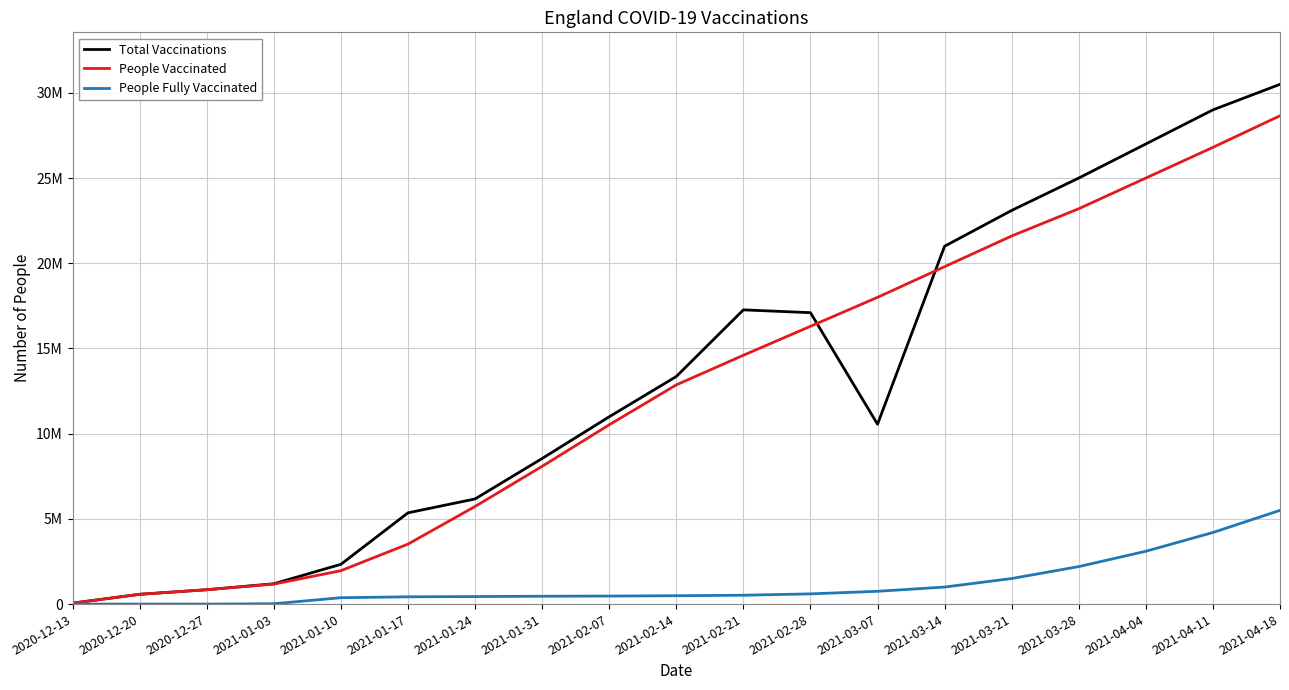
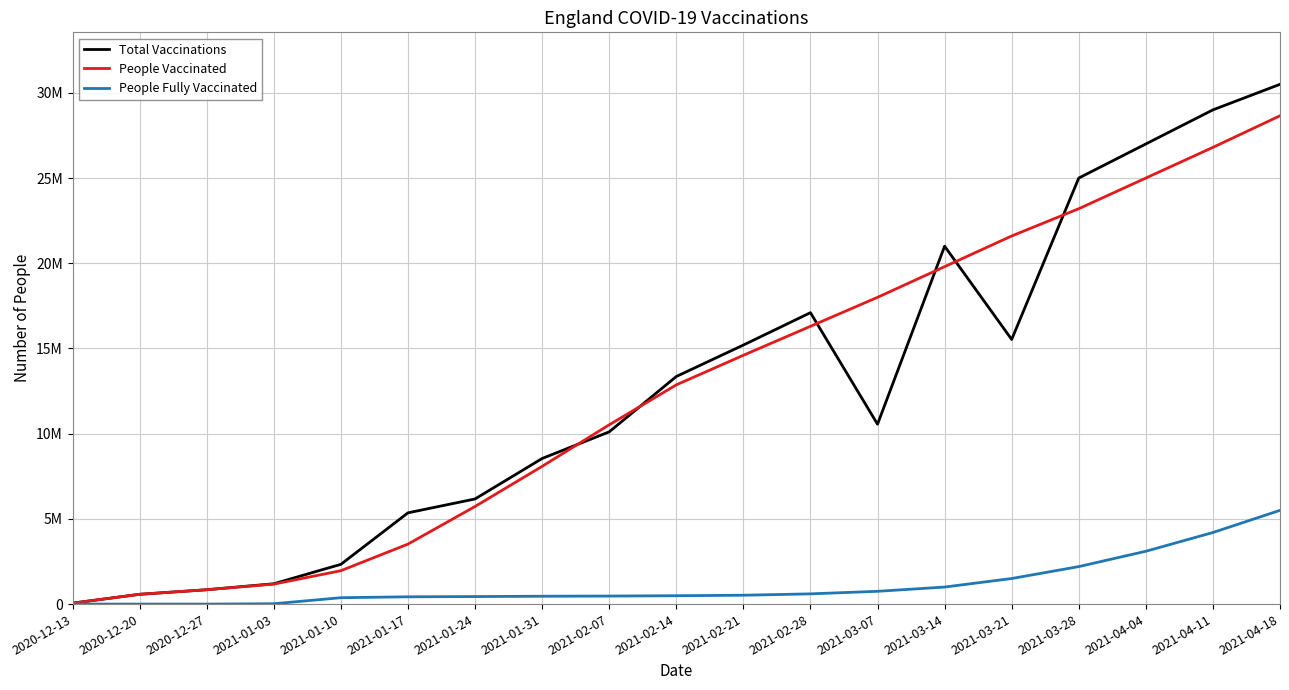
  {
    "Total Vaccinations": {
      "2021-01-10": 2300000,
      "2021-01-17": 5400000,
      "2021-01-24": 6200000,
      "2021-01-31": 8500000,
-     "2021-02-07": 11000000,
+     "2021-02-07": 10100000,
      "2021-02-14": 13400000,
-     "2021-02-21": 17300000,
+     "2021-02-21": 15200000,
      "2021-02-28": 17100000,
      "2021-03-07": 10600000,
      "2021-03-14": 21000000,
-     "2021-03-21": 23100000,
+     "2021-03-21": 15500000,
      "2021-03-28": 25000000,
      "2021-04-04": 27000000,
      "2021-04-11": 29000000,
      "2021-04-18": 30500000
    },
    "People Vaccinated": {
      "2021-01-10": 2000000,
      "2021-01-17": 3500000,
      "2021-01-24": 5700000,
      "2021-01-31": 8100000,
      "2021-02-07": 10500000,
      "2021-02-14": 12900000,
      "2021-02-21": 14600000,
      "2021-02-28": 16300000,
      "2021-03-07": 18000000,
      "2021-03-14": 19800000,
      "2021-03-21": 21600000,
      "2021-03-28": 23200000,
      "2021-04-04": 25000000,
      "2021-04-11": 26800000,
      "2021-04-18": 28700000
    },
    "People Fully Vaccinated": {
      "2020-12-20": 0,
      "2020-12-27": 0,
      "2021-01-03": 0,
      "2021-01-10": 400000,
      "2021-01-17": 400000,
      "2021-01-24": 400000,
      "2021-01-31": 500000,
      "2021-02-07": 500000,
      "2021-02-14": 500000,
      "2021-02-21": 500000,
      "2021-02-28": 600000,
      "2021-03-07": 800000,
      "2021-03-14": 1000000,
      "2021-03-21": 1500000,
      "2021-03-28": 2200000,
      "2021-04-04": 3100000,
      "2021-04-11": 4200000,
      "2021-04-18": 5500000
    }
  }
